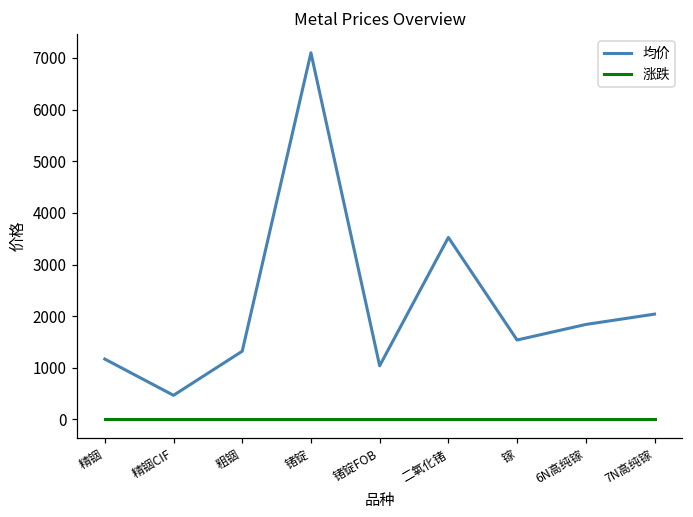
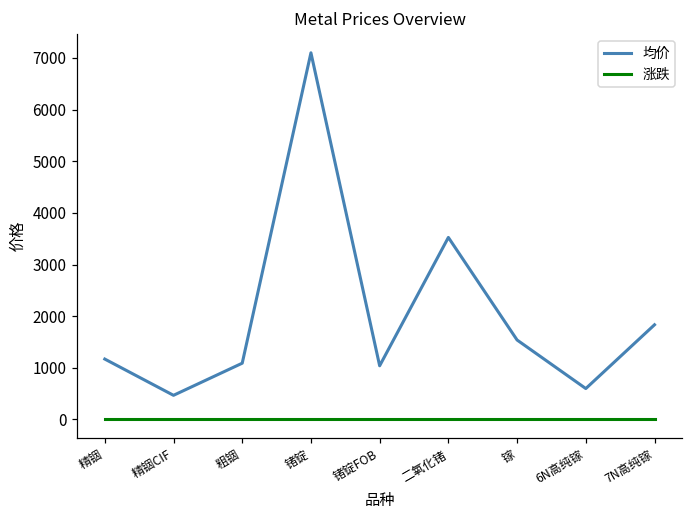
  {
    "均价": {
      "精铟": 1200,
      "精铟CIF": 500,
-     "粗铟": 1300,
+     "粗铟": 1100,
      "锗锭": 7100,
      "锗锭FOB": 1000,
      "二氧化锗": 3500,
      "镓": 1500,
-     "6N高纯镓": 1800,
-     "7N高纯镓": 2000
+     "6N高纯镓": 600,
+     "7N高纯镓": 1800
    },
    "涨跌": {
      "精铟": 0,
      "精铟CIF": 0,
      "粗铟": 0,
      "锗锭": 0,
      "锗锭FOB": 0,
      "二氧化锗": 0,
      "镓": 0,
      "6N高纯镓": 0,
      "7N高纯镓": 0
    }
  }
